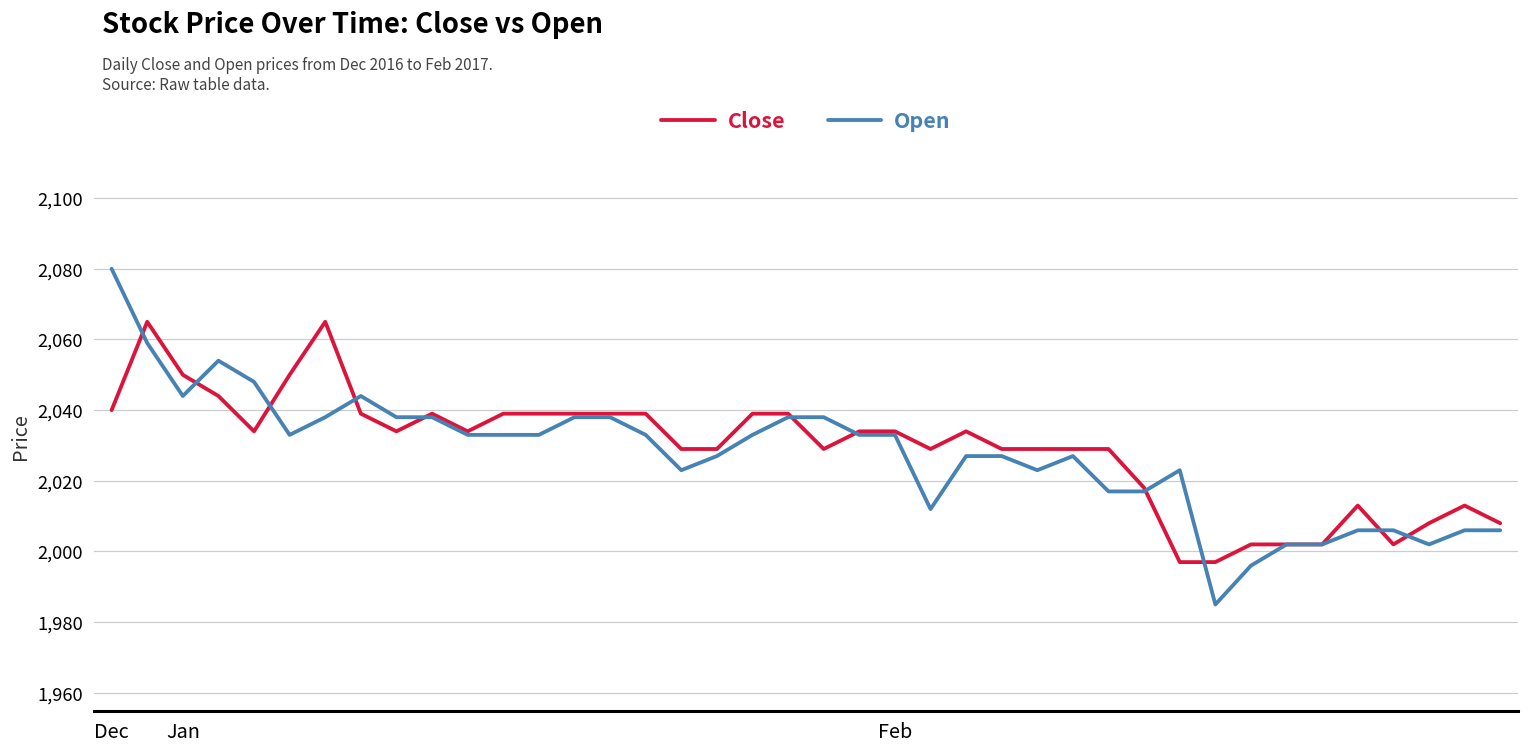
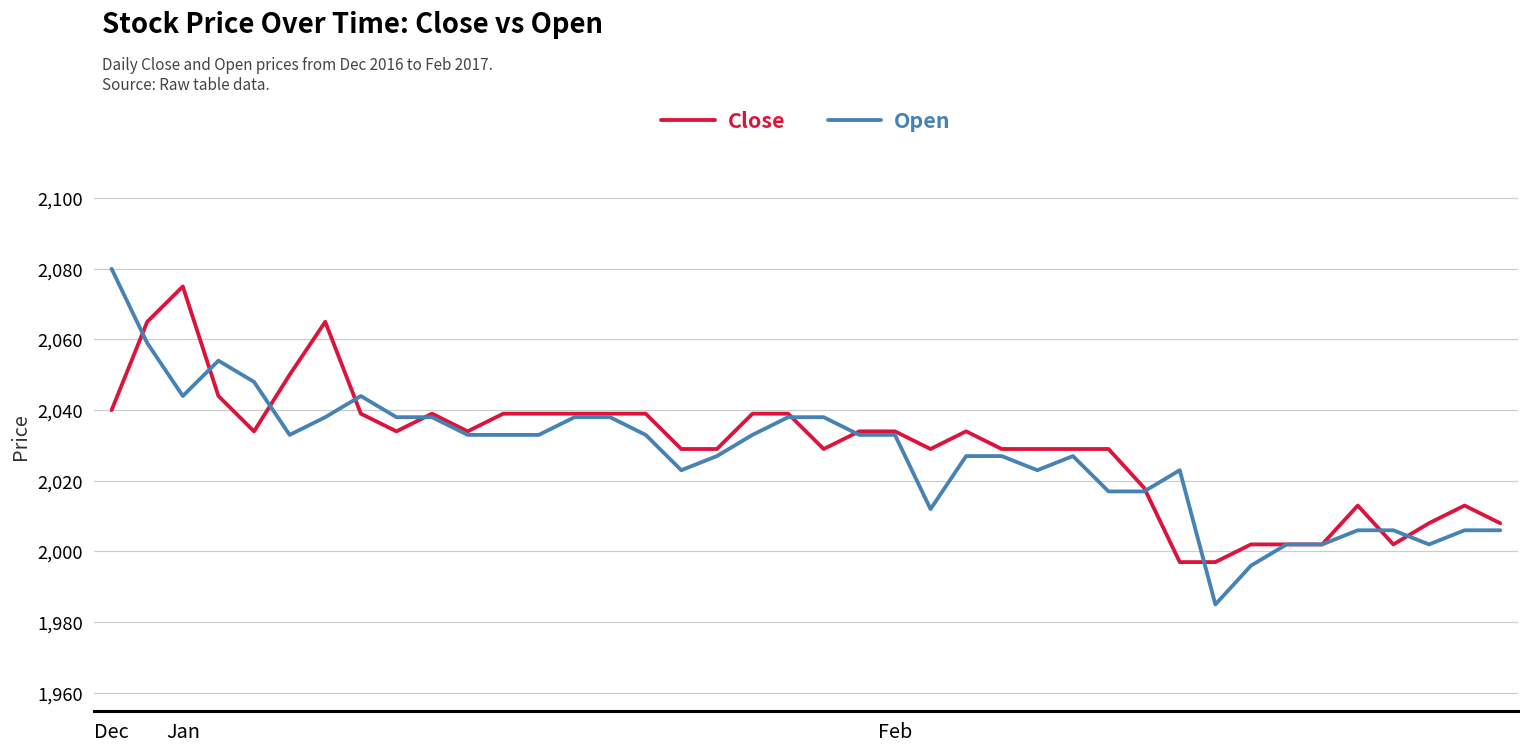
  {
    "Close": {
      "Dec": "2,040",
-     "Jan": "2,050",
+     "Jan": "2,075",
      "Feb": "2,034"
    },
    "Open": {
      "Dec": "2,080",
      "Jan": "2,044",
      "Feb": "2,033"
    }
  }
